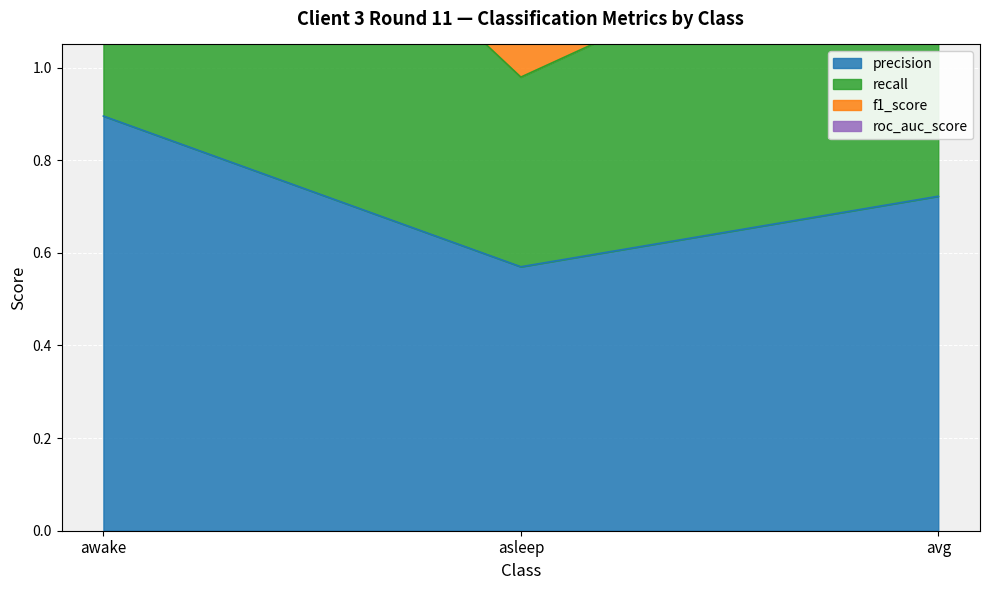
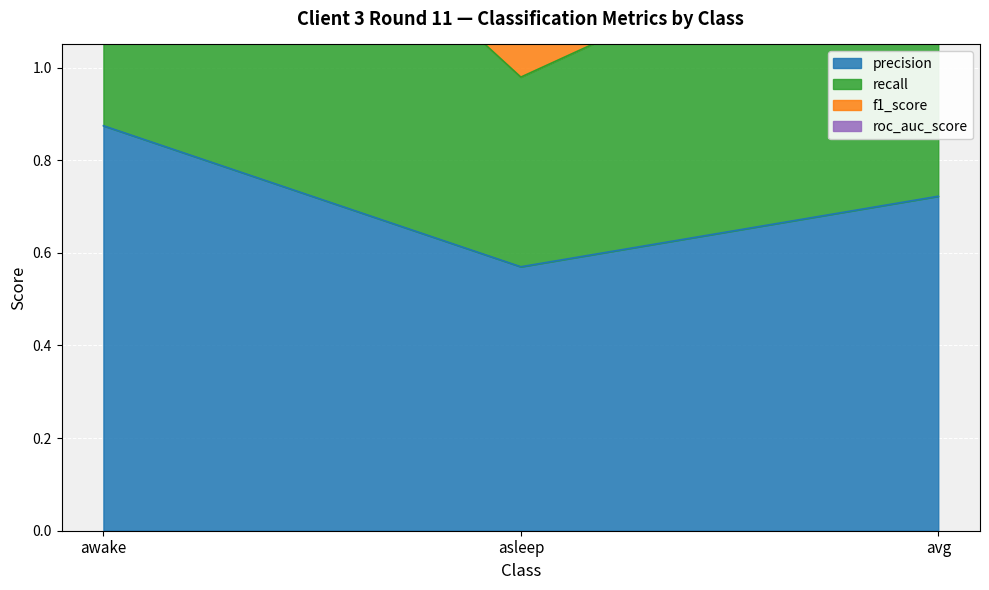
  {
    "precision": {
-     "awake": 0.90,
+     "awake": 0.87,
      "asleep": 0.57,
      "avg": 0.72
    },
    "recall": {
      "asleep": 0.41
    }
  }
